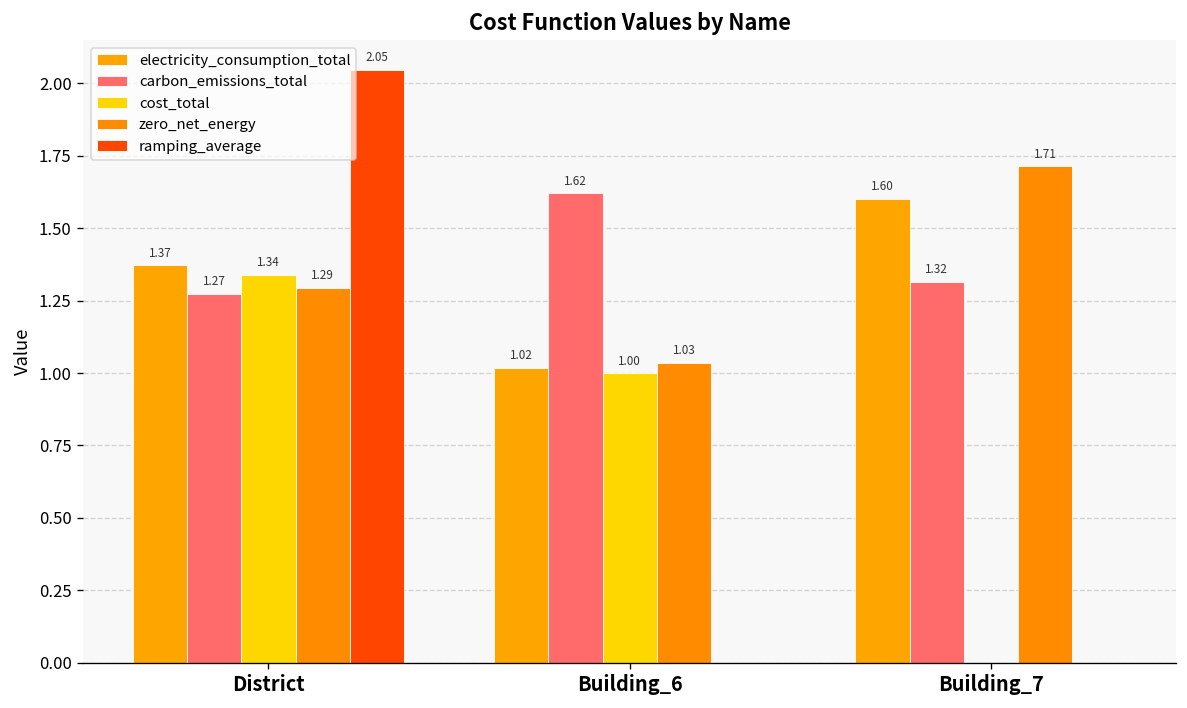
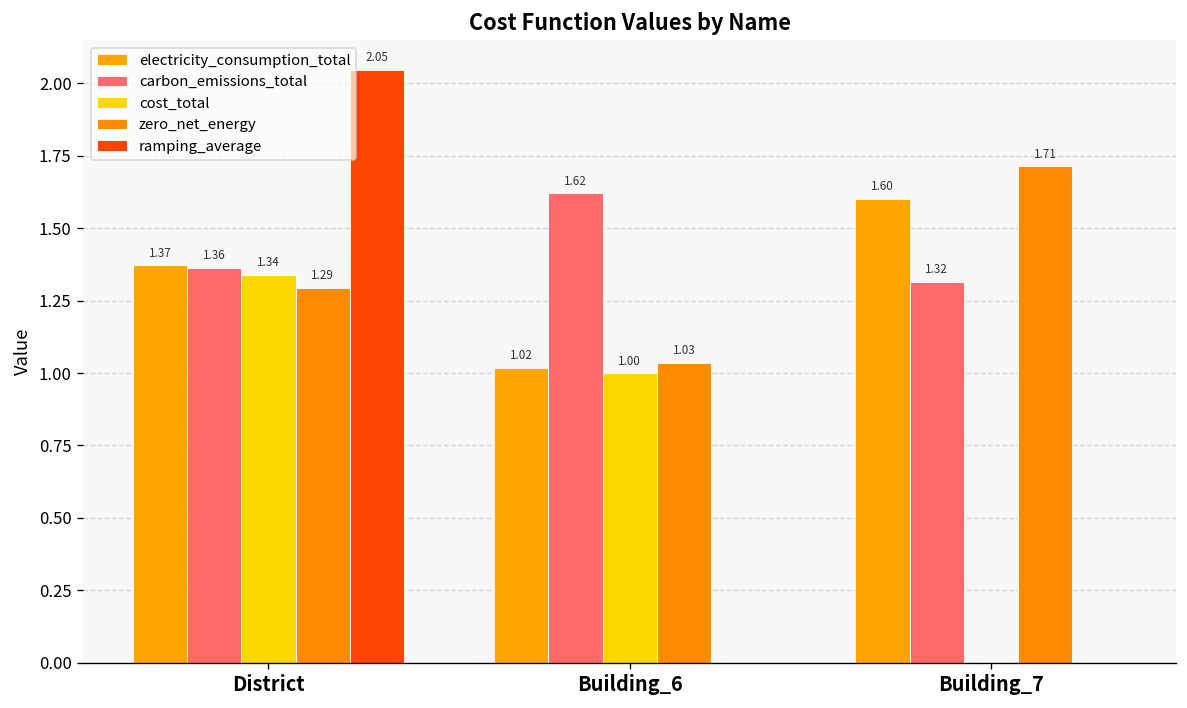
  {
    "carbon_emissions_total": {
-     "District": 1.27,
+     "District": 1.36,
      "Building_6": 1.62,
      "Building_7": 1.32
    },
    "ramping_average": {
      "District": 2.05
    }
  }
